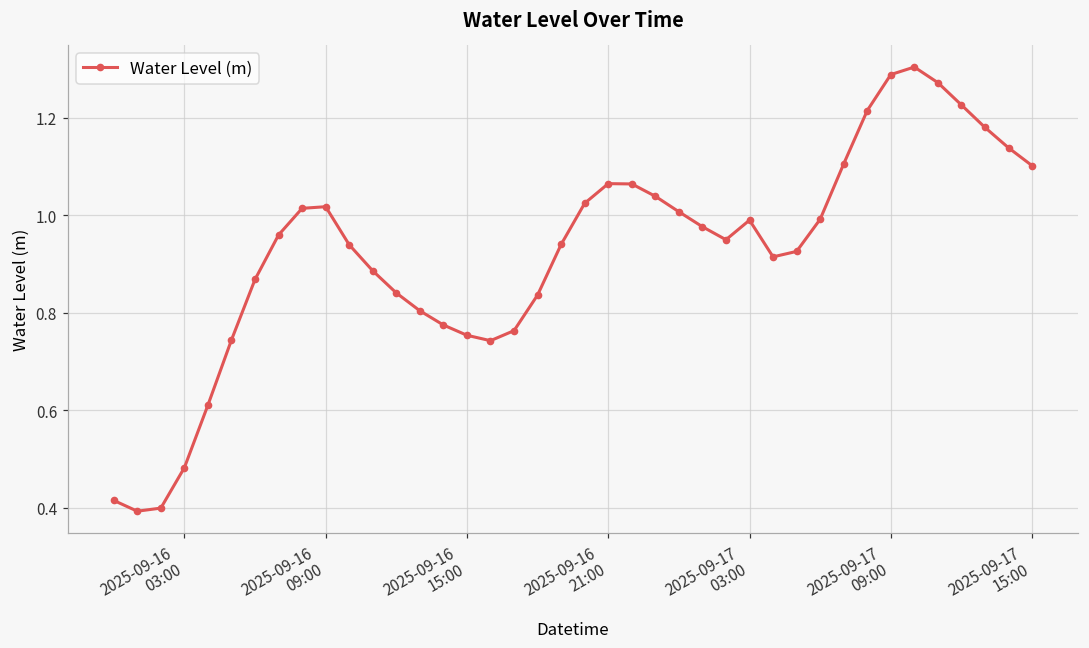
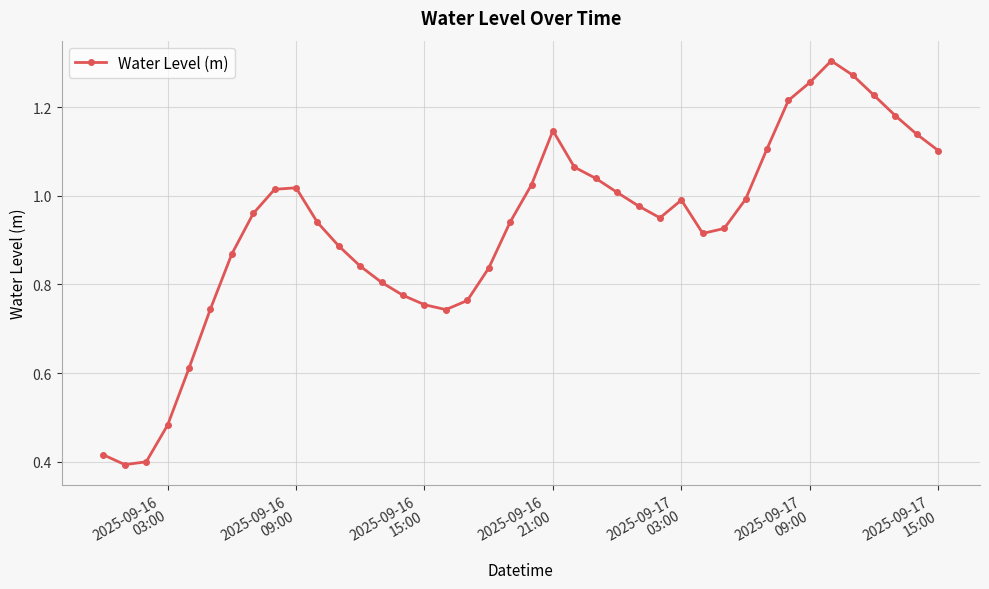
  {
    "2025-09-16 03:00": 0.48,
    "2025-09-16 09:00": 1.02,
    "2025-09-16 15:00": 0.75,
-   "2025-09-16 21:00": 1.07,
+   "2025-09-16 21:00": 1.15,
    "2025-09-17 03:00": 0.99,
-   "2025-09-17 09:00": 1.29,
+   "2025-09-17 09:00": 1.26,
    "2025-09-17 15:00": 1.10
  }
